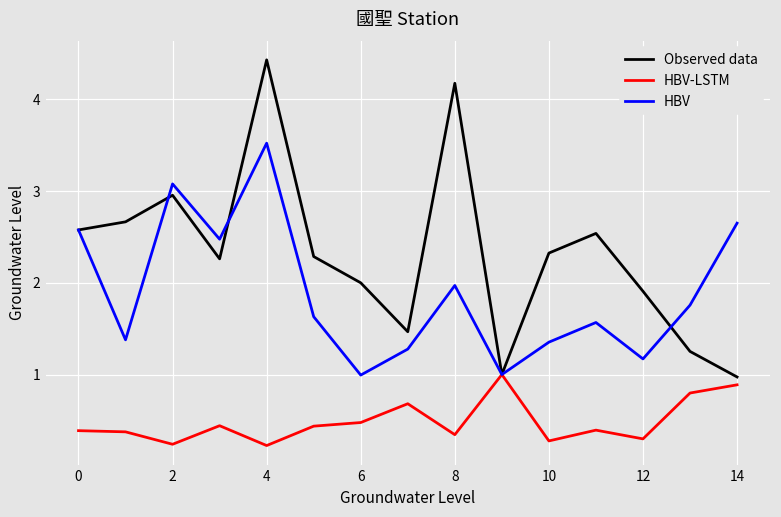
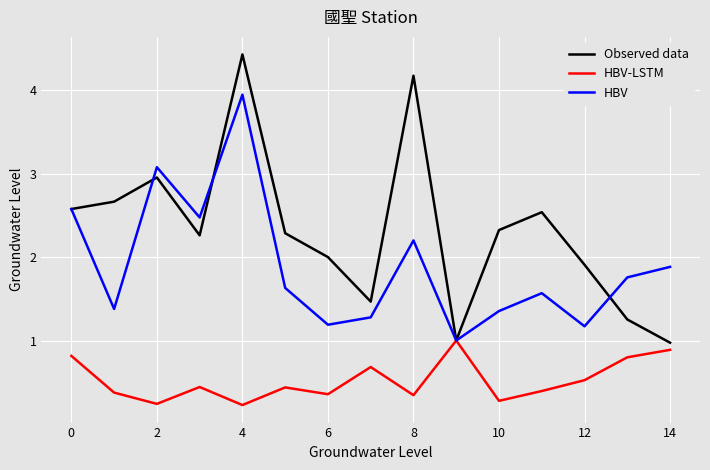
  {
    "Observed data": {
      "2": 3.0,
      "4": 4.4,
      "6": 2.0,
      "8": 4.2,
      "10": 2.3,
      "12": 1.9,
      "14": 1.0
    },
    "HBV-LSTM": {
-     "0": 0.4,
+     "0": 0.8,
      "2": 0.2,
      "4": 0.2,
-     "6": 0.5,
+     "6": 0.4,
      "8": 0.3,
      "10": 0.3,
-     "12": 0.3,
+     "12": 0.5,
      "14": 0.9
    },
    "HBV": {
      "2": 3.1,
-     "4": 3.5,
-     "6": 1.0,
-     "8": 2.0,
+     "4": 3.9,
+     "6": 1.2,
+     "8": 2.2,
      "10": 1.4,
      "12": 1.2,
-     "14": 2.7
+     "14": 1.9
    }
  }
